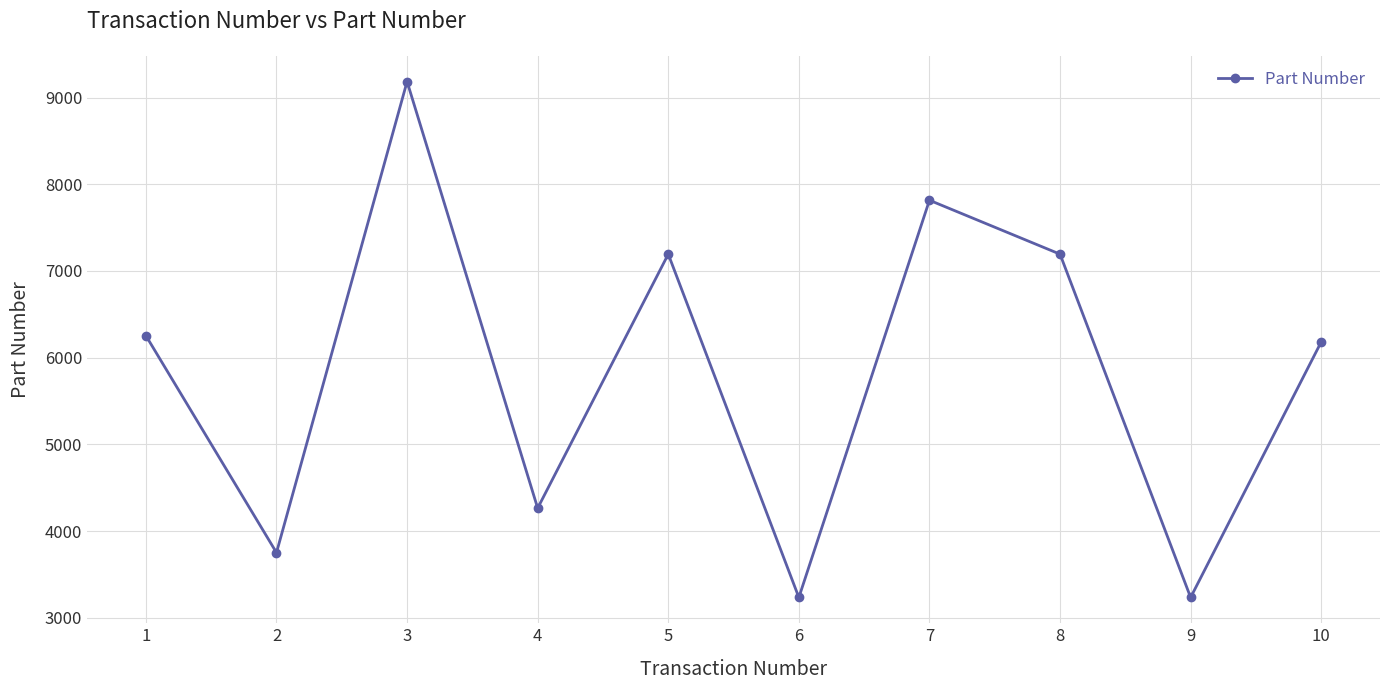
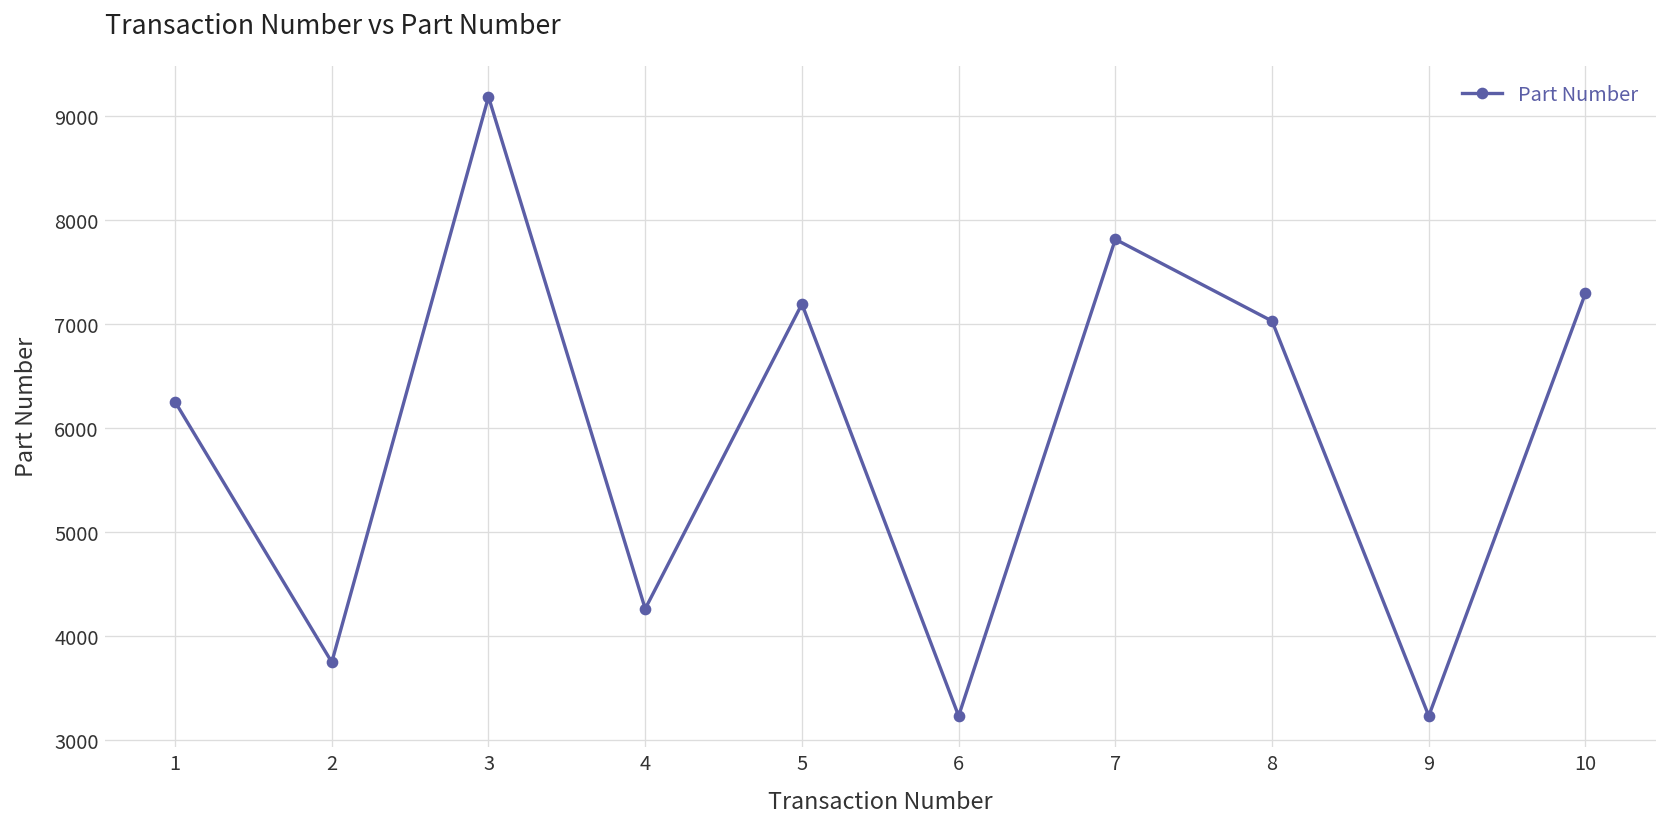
  {
    "1": 6300,
    "2": 3800,
    "3": 9200,
    "4": 4300,
    "5": 7200,
    "6": 3200,
    "7": 7800,
-   "8": 7200,
+   "8": 7000,
    "9": 3200,
-   "10": 6200
+   "10": 7300
  }
